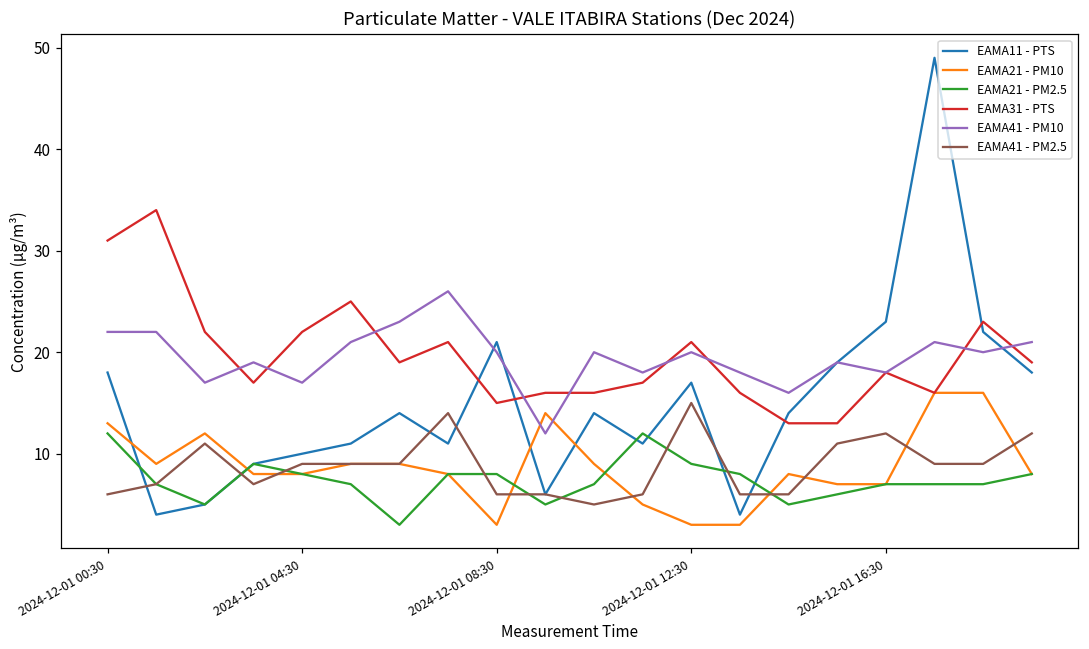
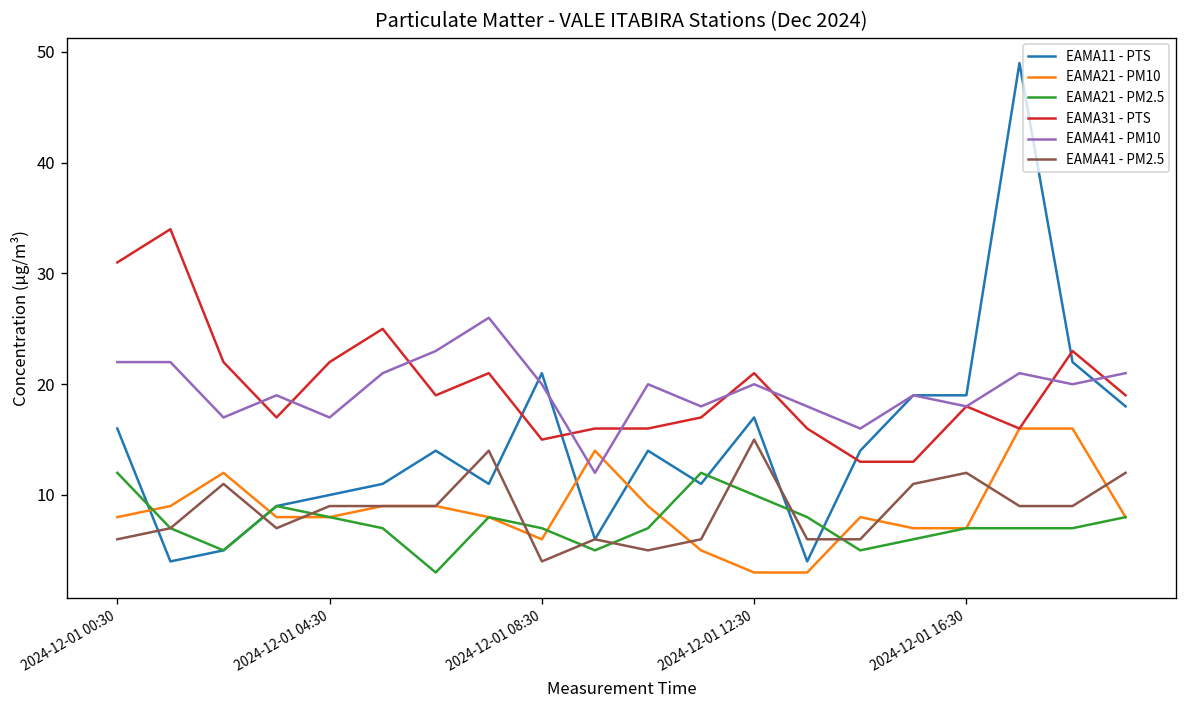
  {
    "EAMA11 - PTS": {
-     "2024-12-01 00:30": 18,
+     "2024-12-01 00:30": 16,
      "2024-12-01 04:30": 10,
      "2024-12-01 08:30": 21,
      "2024-12-01 12:30": 17,
-     "2024-12-01 16:30": 23
+     "2024-12-01 16:30": 19
    },
    "EAMA21 - PM10": {
-     "2024-12-01 00:30": 13,
-     "2024-12-01 08:30": 3,
+     "2024-12-01 00:30": 8,
+     "2024-12-01 08:30": 6,
      "2024-12-01 12:30": 3
    },
    "EAMA21 - PM2.5": {
      "2024-12-01 00:30": 12,
-     "2024-12-01 08:30": 8,
-     "2024-12-01 12:30": 9
+     "2024-12-01 08:30": 7,
+     "2024-12-01 12:30": 10
    },
    "EAMA31 - PTS": {
      "2024-12-01 00:30": 31,
      "2024-12-01 04:30": 22,
      "2024-12-01 08:30": 15,
      "2024-12-01 12:30": 21
    },
    "EAMA41 - PM10": {
      "2024-12-01 00:30": 22,
      "2024-12-01 04:30": 17,
      "2024-12-01 08:30": 20,
      "2024-12-01 12:30": 20
    },
    "EAMA41 - PM2.5": {
      "2024-12-01 00:30": 6,
      "2024-12-01 04:30": 9,
-     "2024-12-01 08:30": 6,
+     "2024-12-01 08:30": 4,
      "2024-12-01 12:30": 15,
      "2024-12-01 16:30": 12
    }
  }
